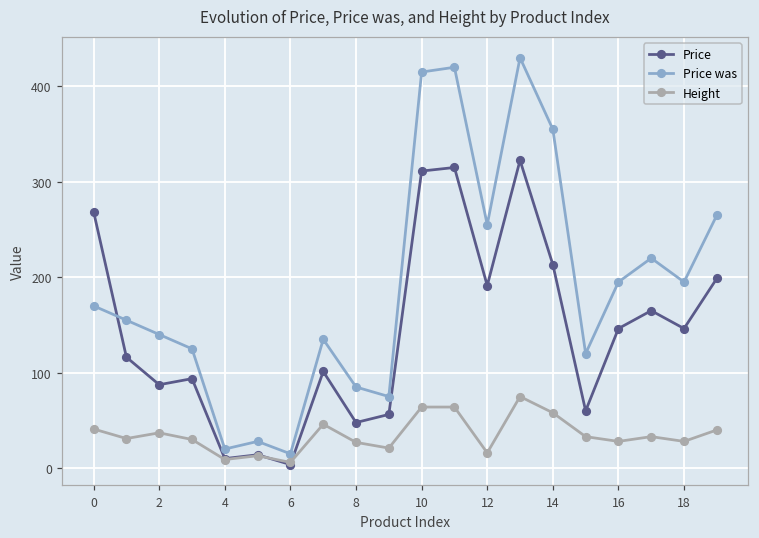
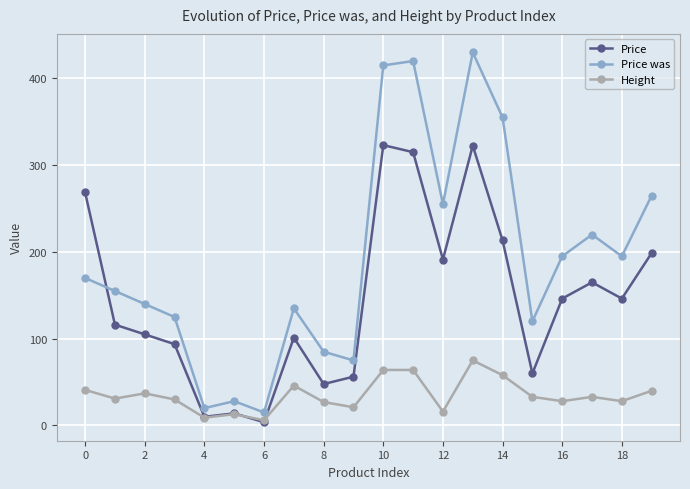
  {
    "Price": {
      "0": 270,
-     "2": 90,
+     "2": 110,
      "8": 50,
-     "10": 310,
+     "10": 320,
      "12": 190,
      "14": 210,
      "16": 150,
      "18": 150
    }
  }
